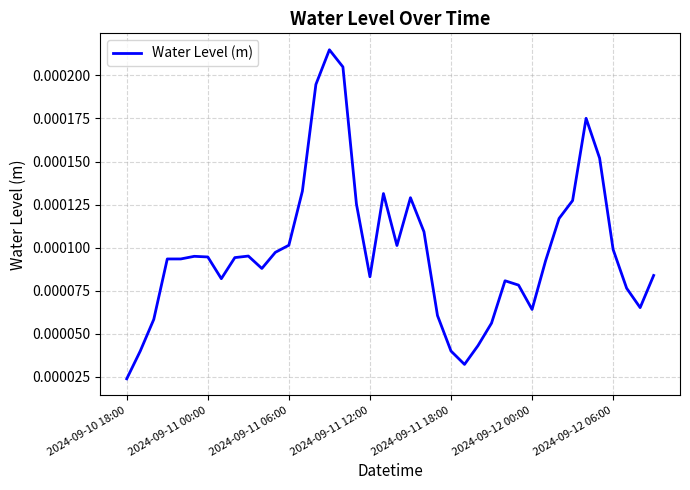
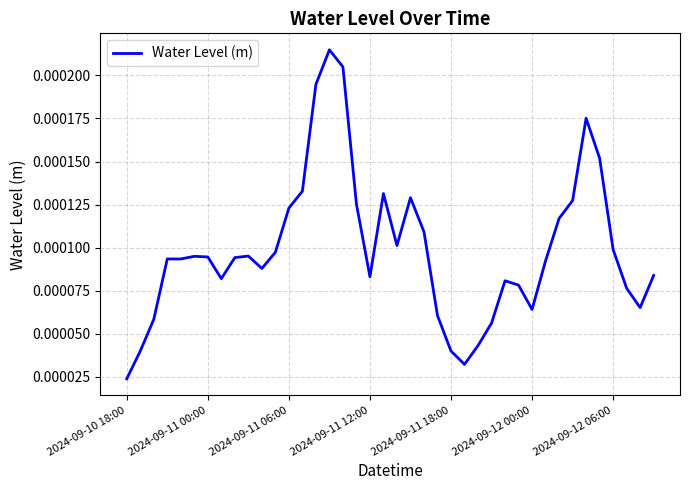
  {
    "2024-09-10 18:00": 0.000024,
    "2024-09-11 00:00": 0.000095,
-   "2024-09-11 06:00": 0.000101,
+   "2024-09-11 06:00": 0.000123,
    "2024-09-11 12:00": 0.000083,
    "2024-09-11 18:00": 0.000040,
    "2024-09-12 00:00": 0.000064,
    "2024-09-12 06:00": 0.000099
  }
